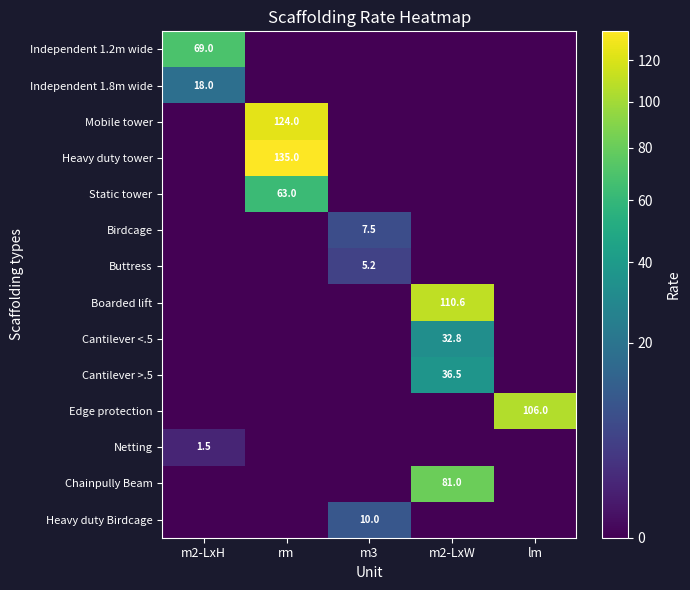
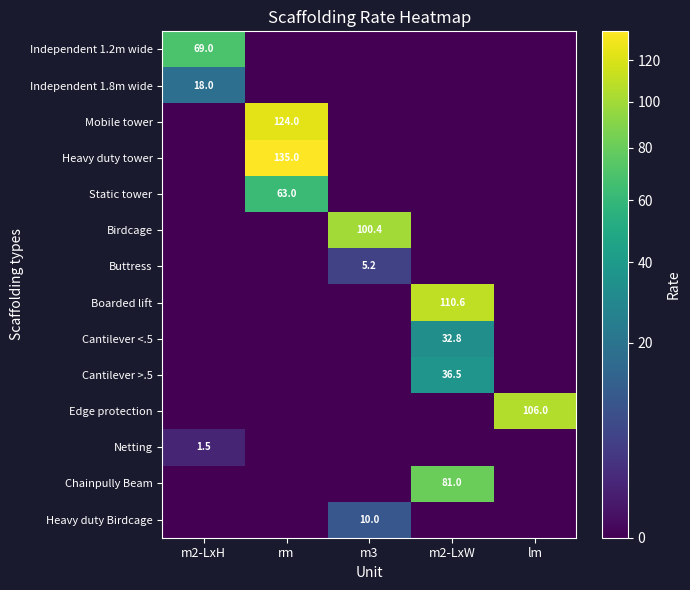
  {
    "Independent 1.2m wide": {
      "m2-LxH": 69.0
    },
    "Independent 1.8m wide": {
      "m2-LxH": 18.0
    },
    "Mobile tower": {
      "rm": 124.0
    },
    "Heavy duty tower": {
      "rm": 135.0
    },
    "Static tower": {
      "rm": 63.0
    },
    "Birdcage": {
-     "m3": 7.5
+     "m3": 100.4
    },
    "Buttress": {
      "m3": 5.2
    },
    "Boarded lift": {
      "m2-LxW": 110.6
    },
    "Cantilever <.5": {
      "m2-LxW": 32.8
    },
    "Cantilever >.5": {
      "m2-LxW": 36.5
    },
    "Edge protection": {
      "lm": 106.0
    },
    "Netting": {
      "m2-LxH": 1.5
    },
    "Chainpully Beam": {
      "m2-LxW": 81.0
    },
    "Heavy duty Birdcage": {
      "m3": 10.0
    }
  }
